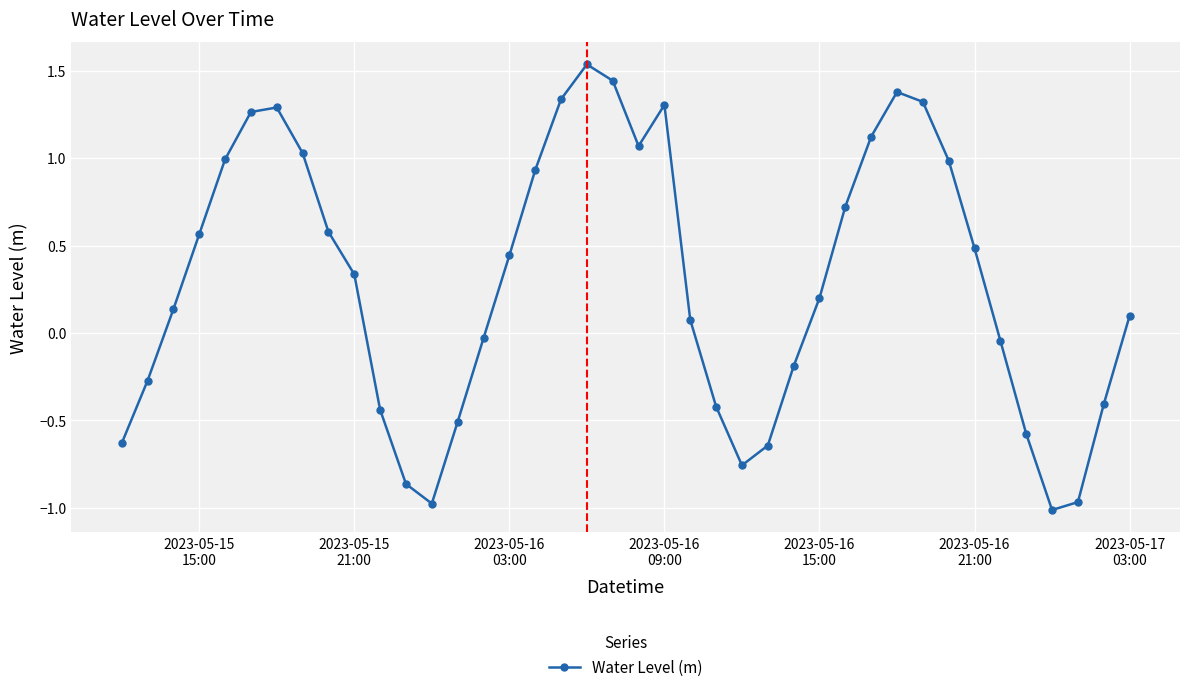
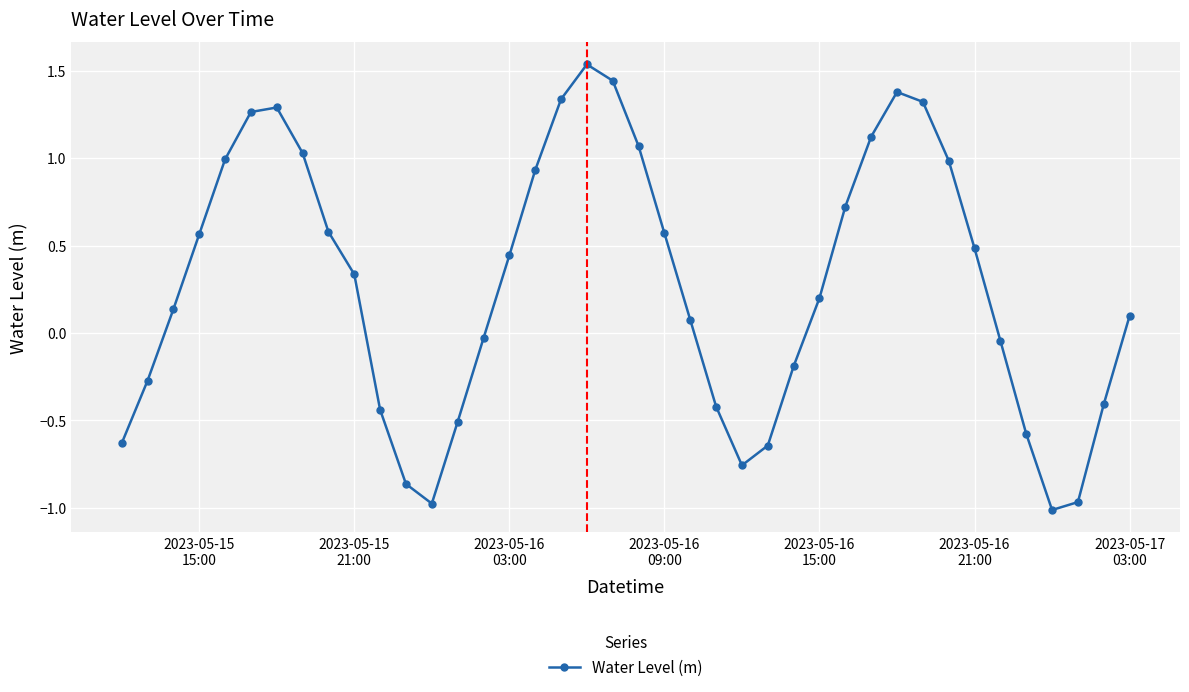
  {
    "2023-05-15 15:00": 0.57,
    "2023-05-15 21:00": 0.34,
    "2023-05-16 03:00": 0.44,
-   "2023-05-16 09:00": 1.31,
+   "2023-05-16 09:00": 0.57,
    "2023-05-16 15:00": 0.20,
    "2023-05-16 21:00": 0.48,
    "2023-05-17 03:00": 0.10
  }
